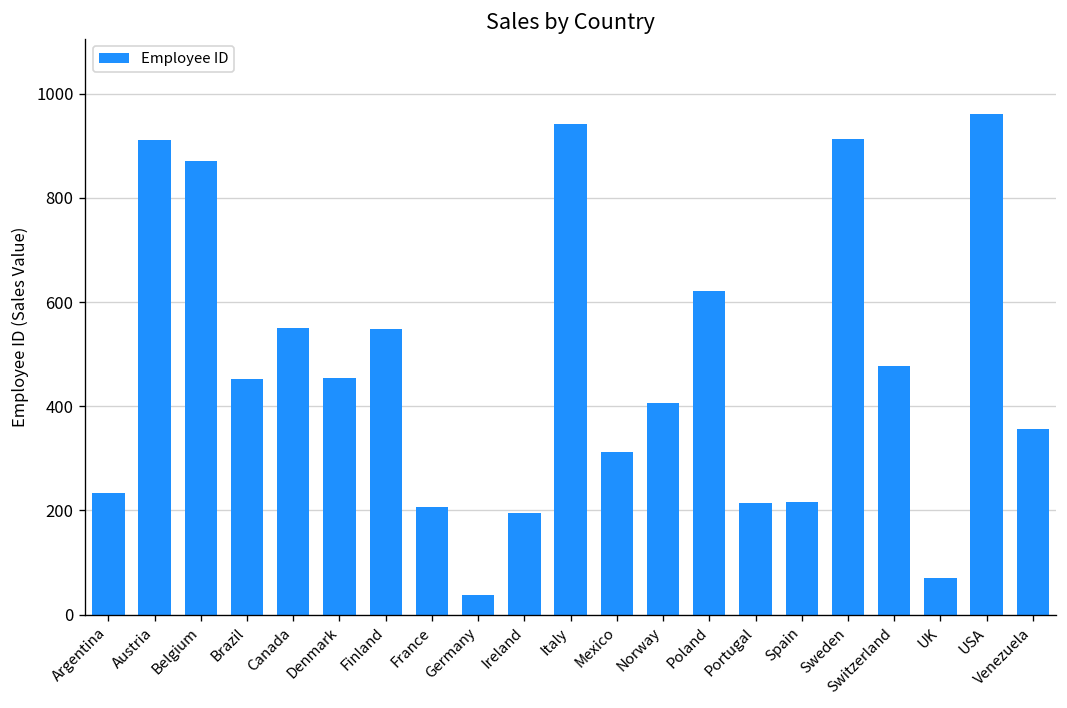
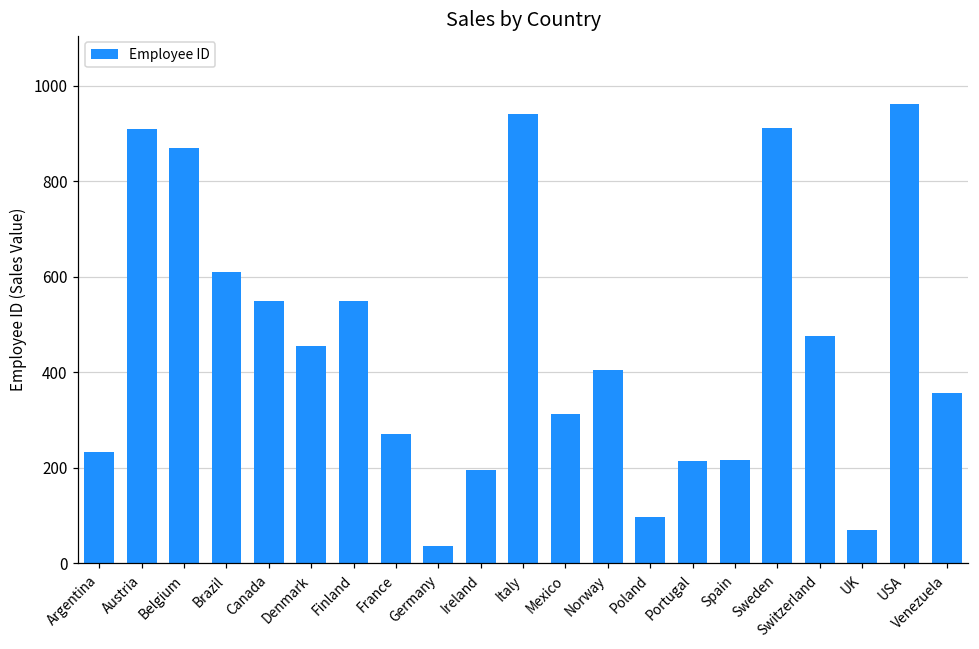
  {
    "Argentina": 230,
    "Austria": 910,
    "Belgium": 870,
-   "Brazil": 450,
+   "Brazil": 610,
    "Canada": 550,
    "Denmark": 450,
    "Finland": 550,
-   "France": 210,
+   "France": 270,
    "Germany": 40,
    "Ireland": 200,
    "Italy": 940,
    "Mexico": 310,
    "Norway": 410,
-   "Poland": 620,
+   "Poland": 100,
    "Portugal": 210,
    "Spain": 220,
    "Sweden": 910,
    "Switzerland": 480,
    "UK": 70,
    "USA": 960,
    "Venezuela": 360
  }
